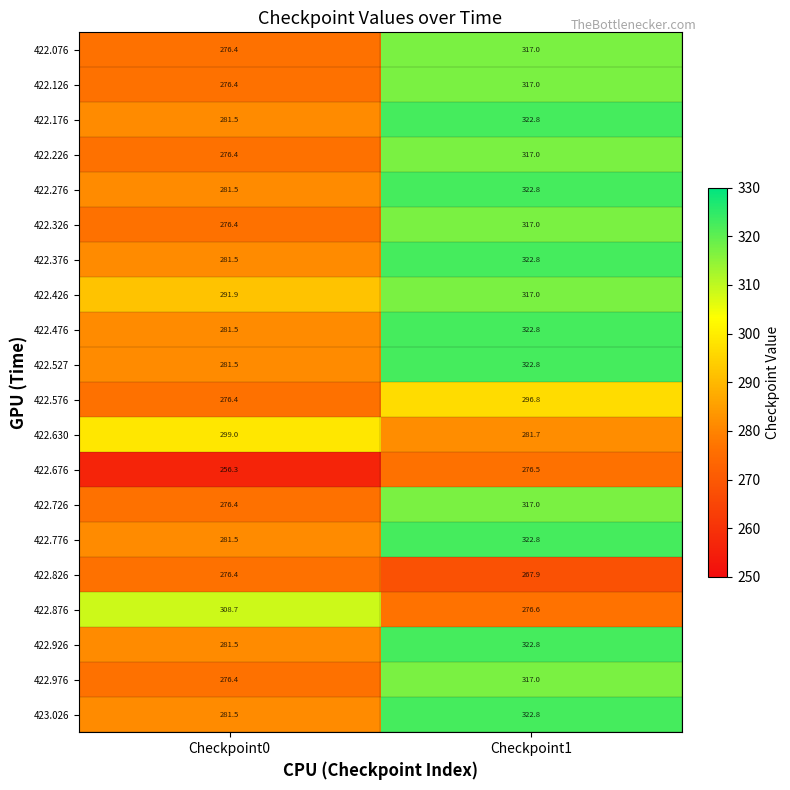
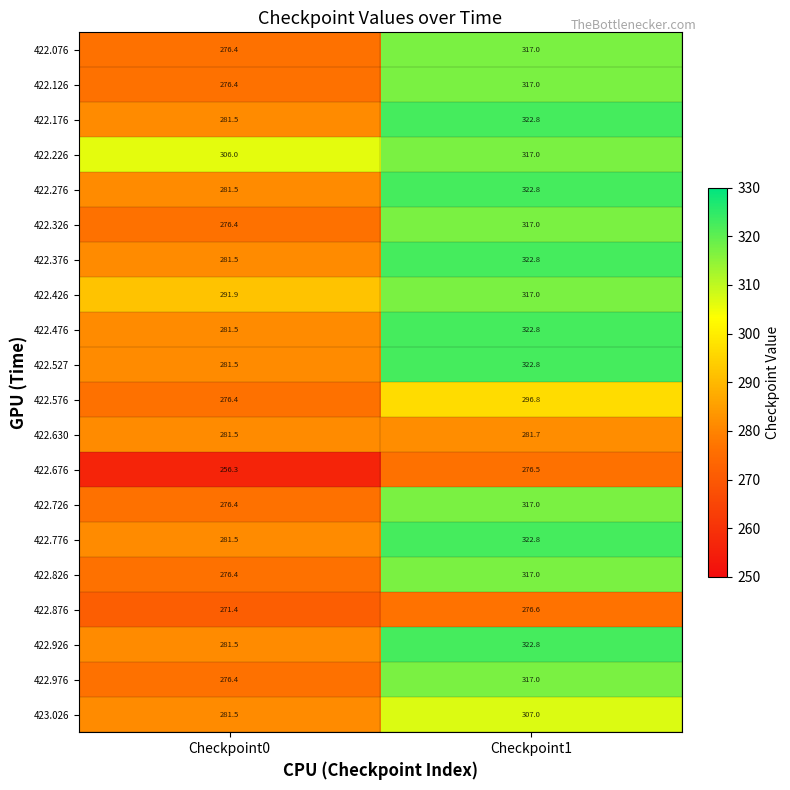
  {
    "422.076": {
      "Checkpoint0": 276.4,
      "Checkpoint1": 317.0
    },
    "422.126": {
      "Checkpoint0": 276.4,
      "Checkpoint1": 317.0
    },
    "422.176": {
      "Checkpoint0": 281.5,
      "Checkpoint1": 322.8
    },
    "422.226": {
-     "Checkpoint0": 276.4,
+     "Checkpoint0": 306.0,
      "Checkpoint1": 317.0
    },
    "422.276": {
      "Checkpoint0": 281.5,
      "Checkpoint1": 322.8
    },
    "422.326": {
      "Checkpoint0": 276.4,
      "Checkpoint1": 317.0
    },
    "422.376": {
      "Checkpoint0": 281.5,
      "Checkpoint1": 322.8
    },
    "422.426": {
      "Checkpoint0": 291.9,
      "Checkpoint1": 317.0
    },
    "422.476": {
      "Checkpoint0": 281.5,
      "Checkpoint1": 322.8
    },
    "422.527": {
      "Checkpoint0": 281.5,
      "Checkpoint1": 322.8
    },
    "422.576": {
      "Checkpoint0": 276.4,
      "Checkpoint1": 296.8
    },
    "422.630": {
-     "Checkpoint0": 299.0,
+     "Checkpoint0": 281.5,
      "Checkpoint1": 281.7
    },
    "422.676": {
      "Checkpoint0": 256.3,
      "Checkpoint1": 276.5
    },
    "422.726": {
      "Checkpoint0": 276.4,
      "Checkpoint1": 317.0
    },
    "422.776": {
      "Checkpoint0": 281.5,
      "Checkpoint1": 322.8
    },
    "422.826": {
      "Checkpoint0": 276.4,
-     "Checkpoint1": 267.9
+     "Checkpoint1": 317.0
    },
    "422.876": {
-     "Checkpoint0": 308.7,
+     "Checkpoint0": 271.4,
      "Checkpoint1": 276.6
    },
    "422.926": {
      "Checkpoint0": 281.5,
      "Checkpoint1": 322.8
    },
    "422.976": {
      "Checkpoint0": 276.4,
      "Checkpoint1": 317.0
    },
    "423.026": {
      "Checkpoint0": 281.5,
-     "Checkpoint1": 322.8
+     "Checkpoint1": 307.0
    }
  }
